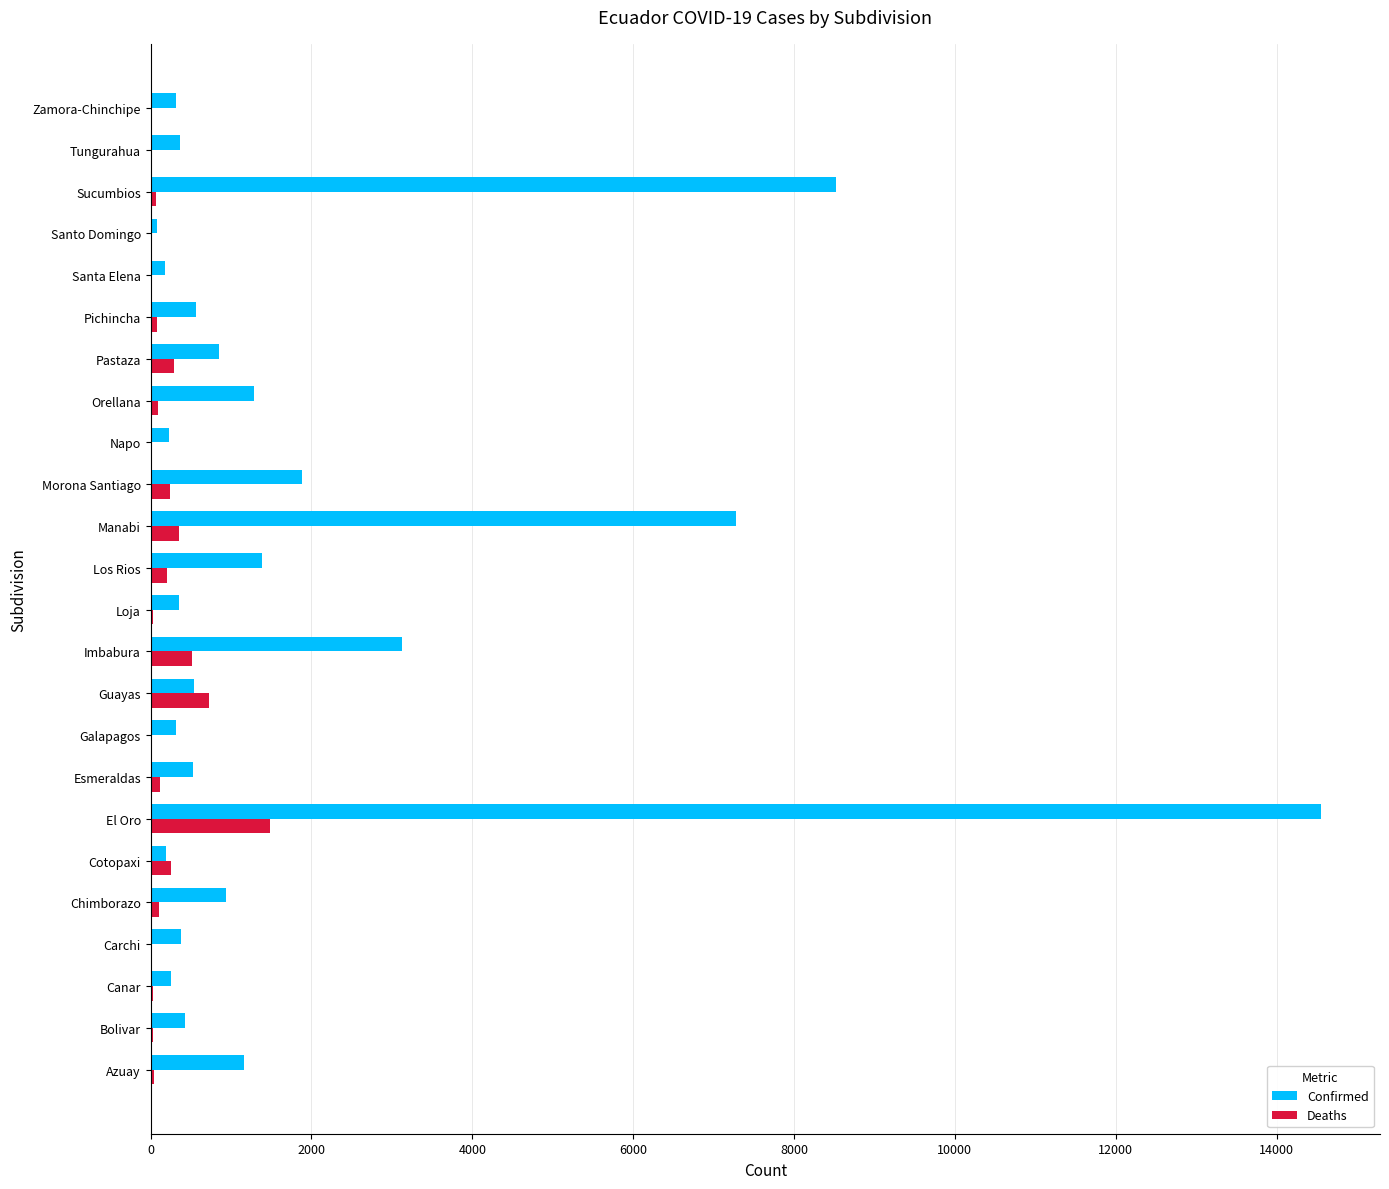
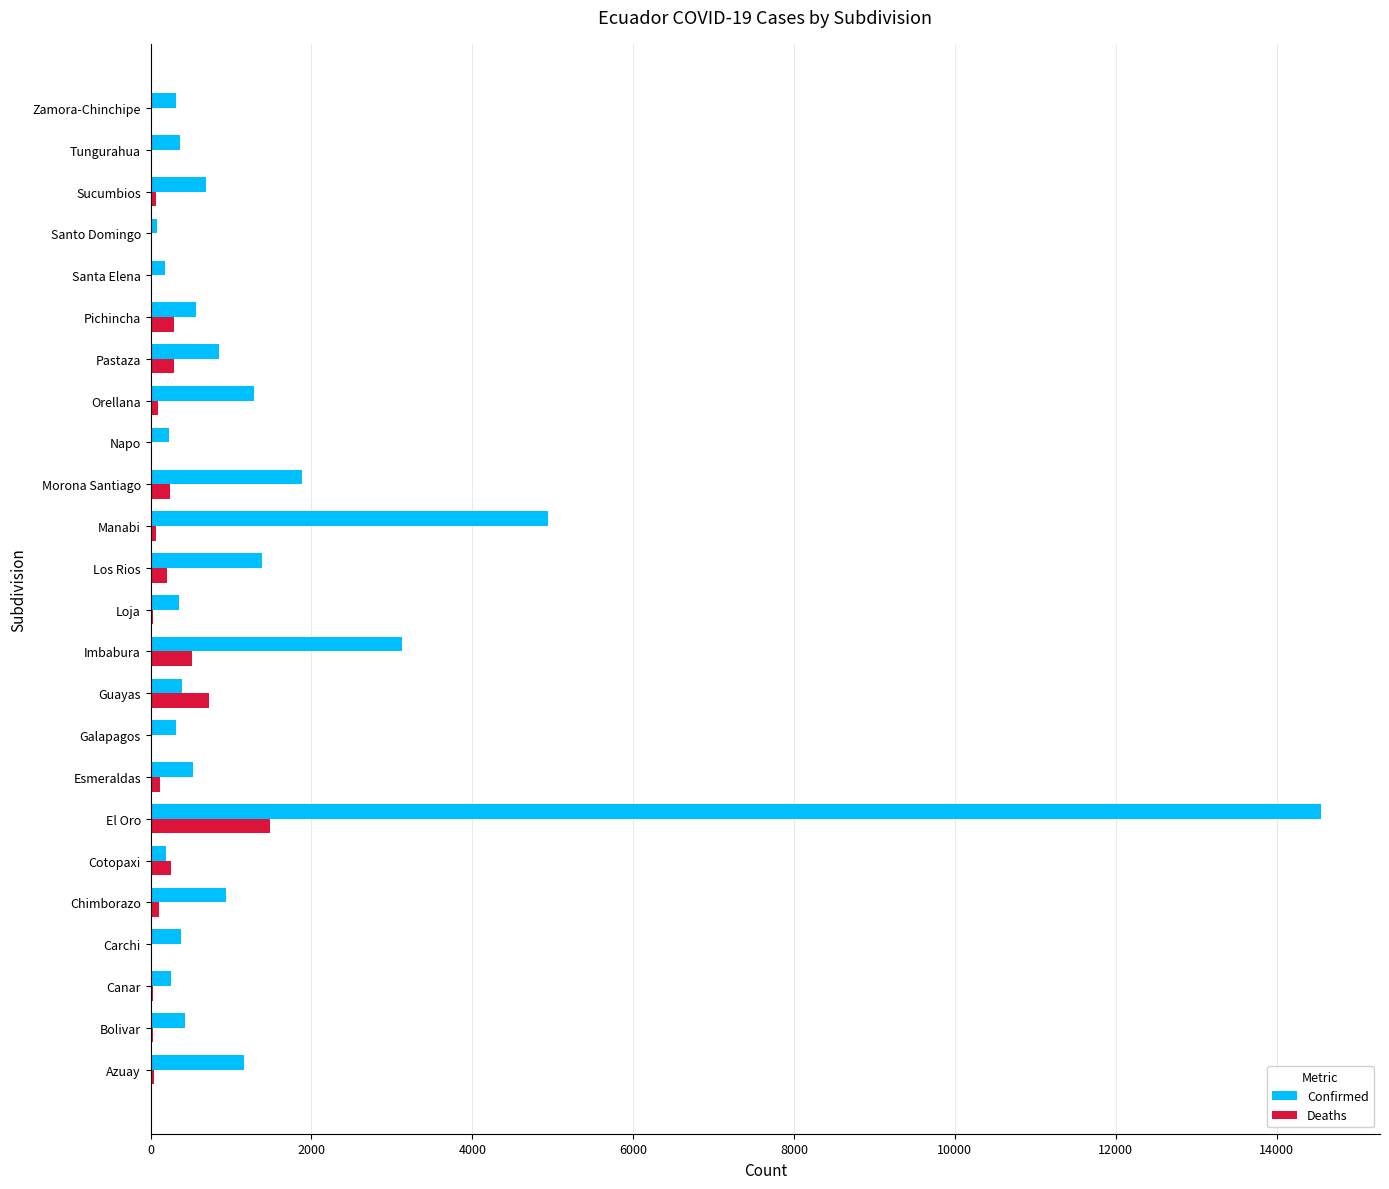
  {
    "Confirmed": {
      "Zamora-Chinchipe": 300,
      "Tungurahua": 400,
-     "Sucumbios": 8500,
+     "Sucumbios": 700,
      "Santo Domingo": 100,
      "Santa Elena": 200,
      "Pichincha": 600,
      "Pastaza": 800,
      "Orellana": 1300,
      "Napo": 200,
      "Morona Santiago": 1900,
-     "Manabi": 7300,
+     "Manabi": 4900,
      "Los Rios": 1400,
      "Loja": 300,
      "Imbabura": 3100,
-     "Guayas": 500,
+     "Guayas": 400,
      "Galapagos": 300,
      "Esmeraldas": 500,
      "El Oro": 14600,
      "Cotopaxi": 200,
      "Chimborazo": 900,
      "Carchi": 400,
      "Canar": 200,
      "Bolivar": 400,
      "Azuay": 1200
    },
    "Deaths": {
      "Sucumbios": 100,
-     "Pichincha": 100,
+     "Pichincha": 300,
      "Pastaza": 300,
      "Orellana": 100,
      "Morona Santiago": 200,
-     "Manabi": 400,
+     "Manabi": 100,
      "Los Rios": 200,
      "Imbabura": 500,
      "Guayas": 700,
      "Esmeraldas": 100,
      "El Oro": 1500,
      "Cotopaxi": 300,
      "Chimborazo": 100,
      "Canar": 0,
      "Azuay": 0
    }
  }
